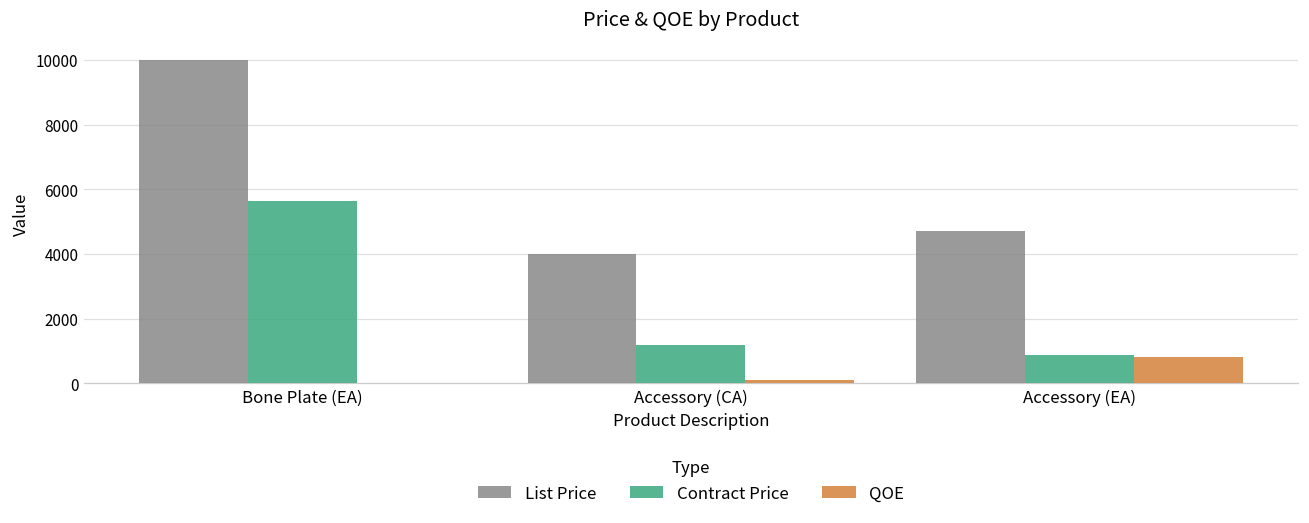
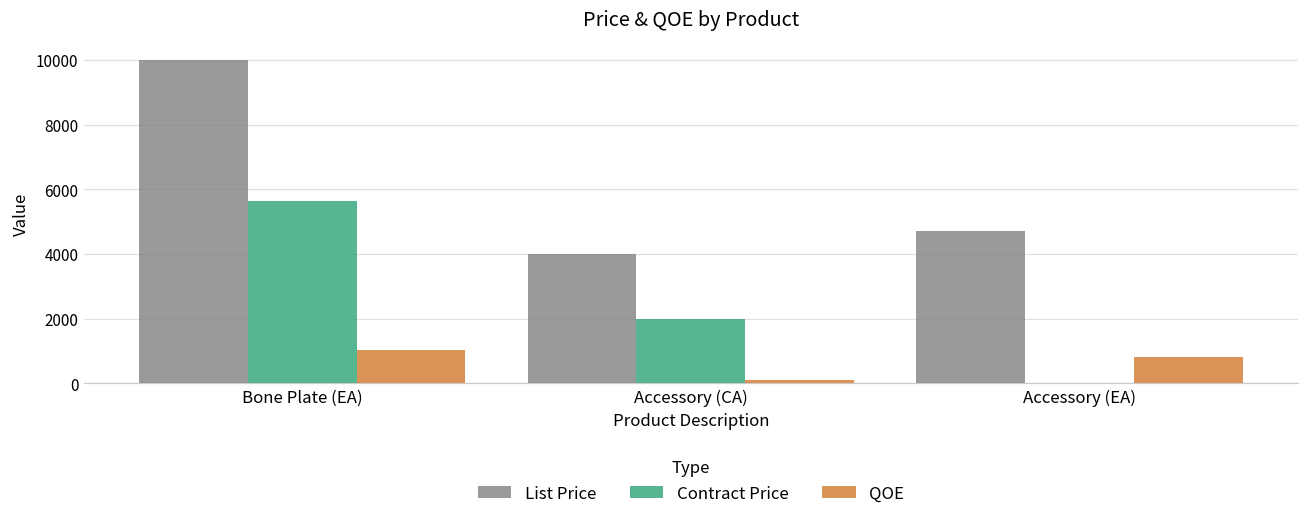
  {
    "List Price": {
      "Bone Plate (EA)": 10000,
      "Accessory (CA)": 4000,
      "Accessory (EA)": 4700
    },
    "Contract Price": {
      "Bone Plate (EA)": 5600,
-     "Accessory (CA)": 1200,
-     "Accessory (EA)": 900
+     "Accessory (CA)": 2000,
+     "Accessory (EA)": 0
    },
    "QOE": {
-     "Bone Plate (EA)": 0,
+     "Bone Plate (EA)": 1000,
      "Accessory (CA)": 100,
      "Accessory (EA)": 800
    }
  }
